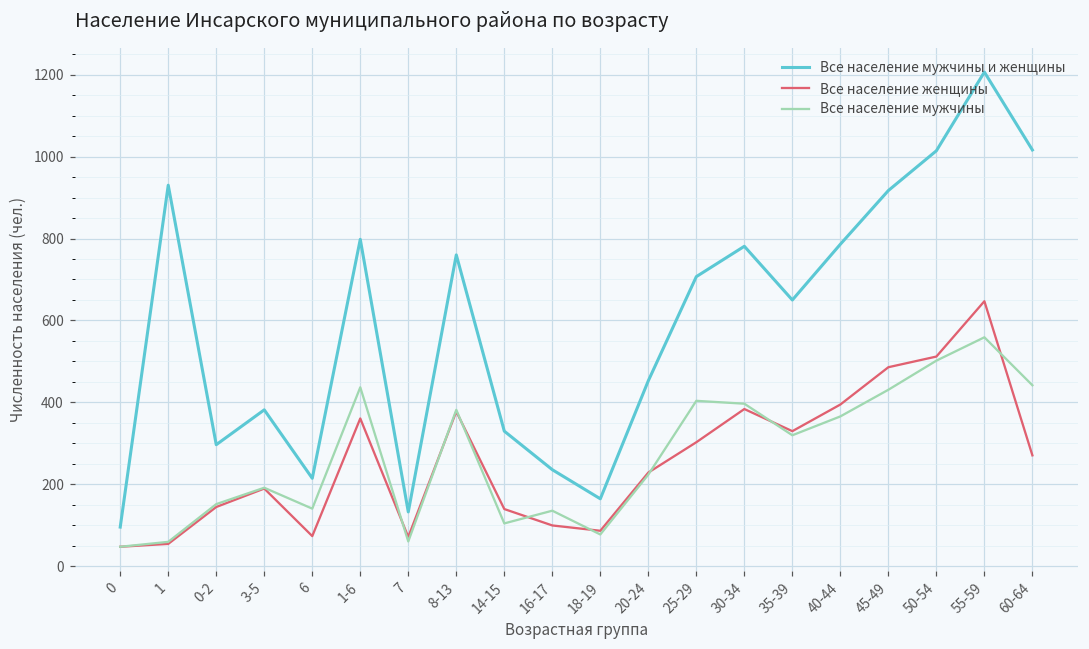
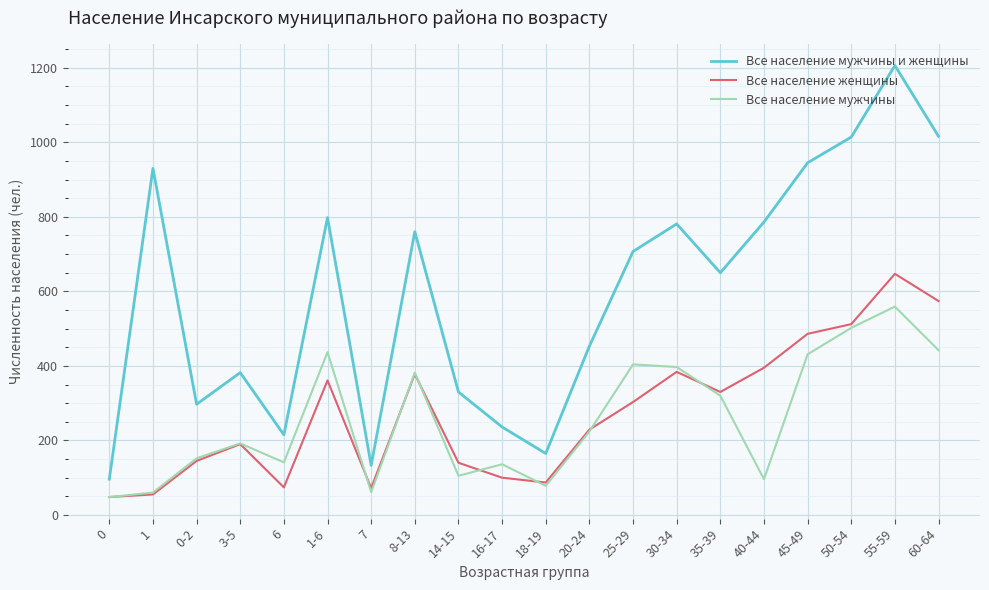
  {
    "Все население мужчины и женщины": {
      "0": 100,
      "1": 930,
      "0-2": 300,
      "3-5": 380,
      "6": 220,
      "1-6": 800,
      "7": 130,
      "8-13": 760,
      "14-15": 330,
      "16-17": 240,
      "18-19": 170,
      "20-24": 450,
      "25-29": 710,
      "30-34": 780,
      "35-39": 650,
      "40-44": 790,
-     "45-49": 920,
+     "45-49": 950,
      "50-54": 1010,
      "55-59": 1210,
      "60-64": 1020
    },
    "Все население женщины": {
      "0-2": 150,
      "6": 70,
      "1-6": 360,
      "7": 70,
      "14-15": 140,
      "16-17": 100,
      "18-19": 90,
      "25-29": 300,
      "30-34": 380,
      "35-39": 330,
      "40-44": 400,
      "45-49": 490,
      "50-54": 510,
      "55-59": 650,
-     "60-64": 270
+     "60-64": 570
    },
    "Все население мужчины": {
      "0-2": 150,
      "6": 140,
      "1-6": 440,
      "7": 60,
      "14-15": 110,
      "16-17": 140,
      "18-19": 80,
      "25-29": 400,
      "30-34": 400,
      "35-39": 320,
-     "40-44": 370,
+     "40-44": 100,
      "45-49": 430,
      "50-54": 500,
      "55-59": 560,
      "60-64": 440
    }
  }
